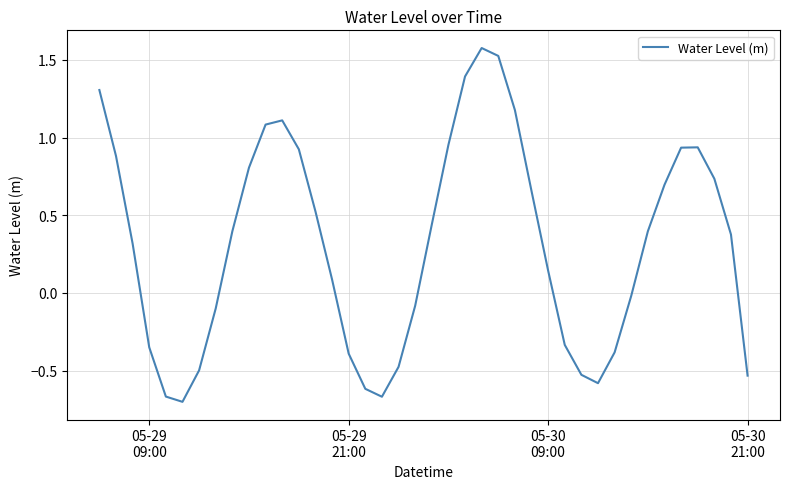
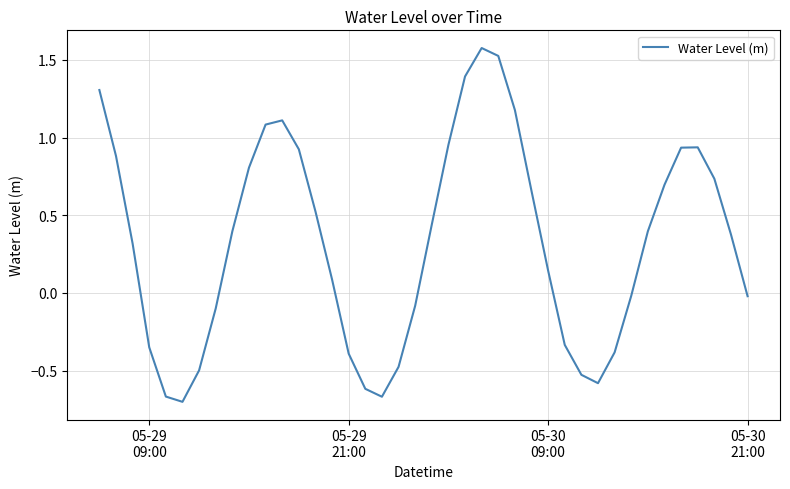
  {
    "05-29 09:00": -0.35,
    "05-29 21:00": -0.39,
    "05-30 09:00": 0.14,
-   "05-30 21:00": -0.53
+   "05-30 21:00": -0.02
  }
